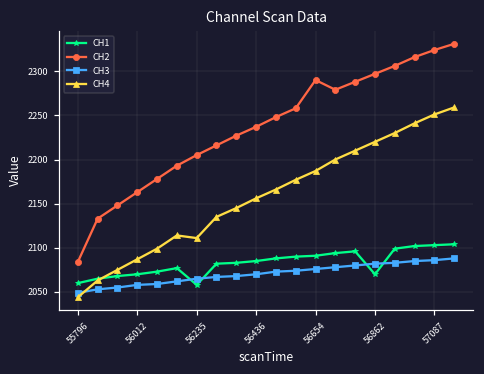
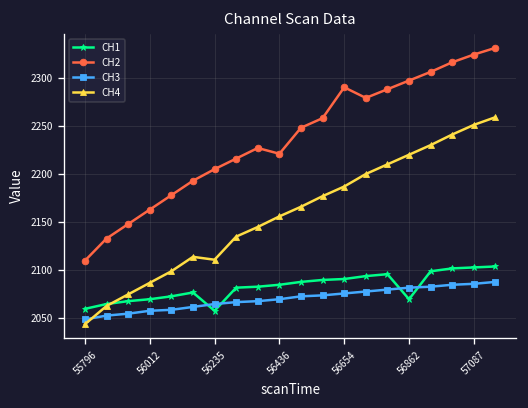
  {
    "CH1": {
      "55796": 2060,
      "56012": 2070,
      "56235": 2060,
      "56436": 2090,
      "56654": 2090,
      "56862": 2070,
      "57087": 2100
    },
    "CH2": {
-     "55796": 2080,
+     "55796": 2110,
      "56012": 2160,
      "56235": 2210,
-     "56436": 2240,
+     "56436": 2220,
      "56654": 2290,
      "56862": 2300,
      "57087": 2320
    },
    "CH3": {
      "55796": 2050,
      "56012": 2060,
      "56235": 2070,
      "56436": 2070,
      "56654": 2080,
      "56862": 2080,
      "57087": 2090
    },
    "CH4": {
      "55796": 2040,
      "56012": 2090,
      "56235": 2110,
      "56436": 2160,
      "56654": 2190,
      "56862": 2220,
      "57087": 2250
    }
  }
